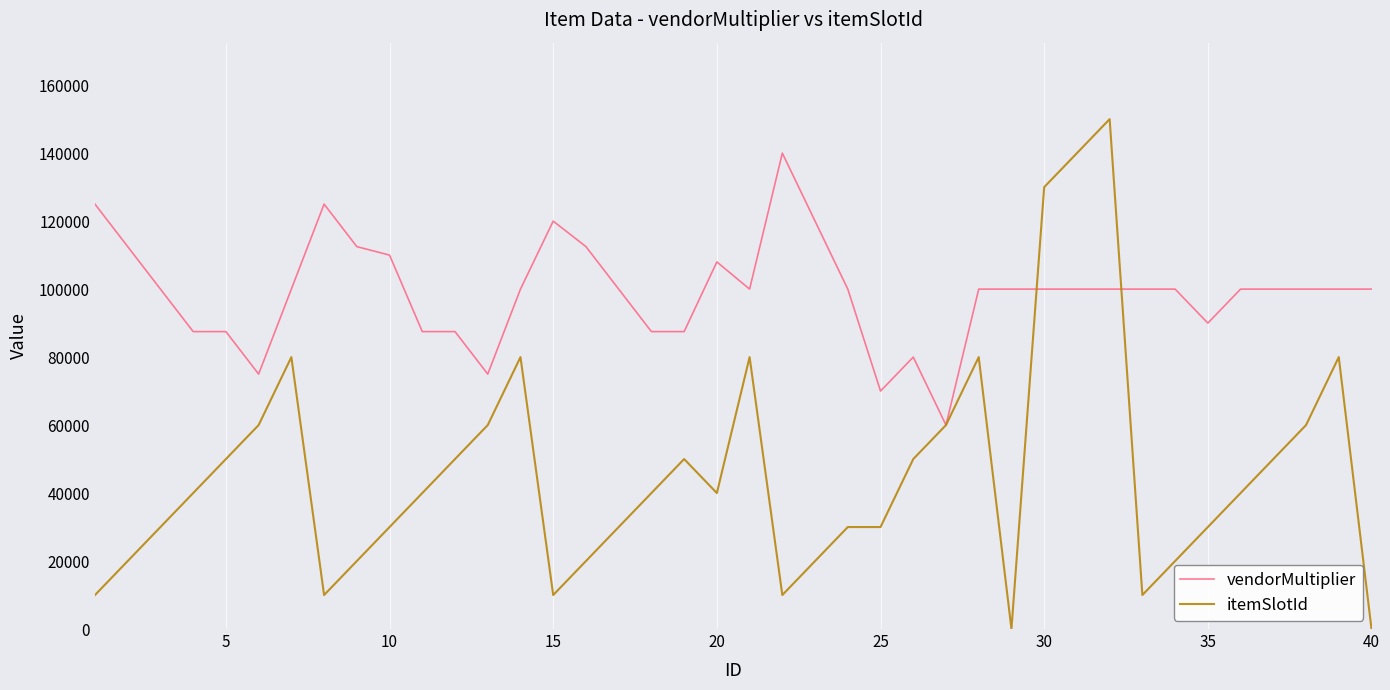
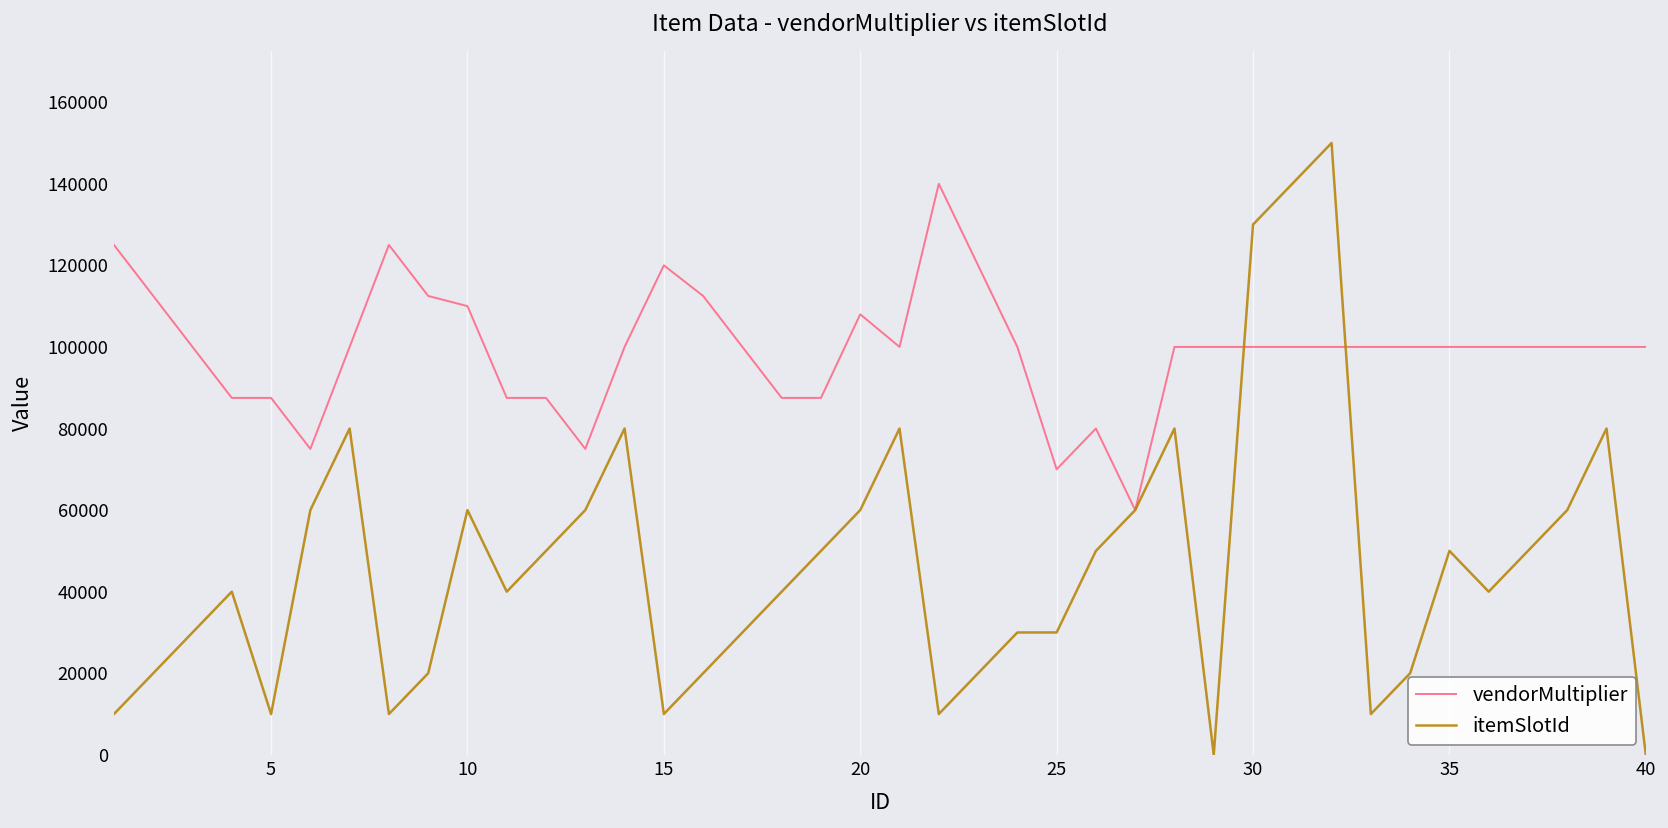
  {
    "vendorMultiplier": {
      "5": 88000,
      "10": 110000,
      "15": 120000,
      "20": 108000,
      "25": 70000,
      "30": 100000,
-     "35": 90000,
+     "35": 100000,
      "40": 100000
    },
    "itemSlotId": {
-     "5": 50000,
-     "10": 30000,
+     "5": 10000,
+     "10": 60000,
      "15": 10000,
-     "20": 40000,
+     "20": 60000,
      "25": 30000,
      "30": 130000,
-     "35": 30000,
+     "35": 50000,
      "40": 0
    }
  }
